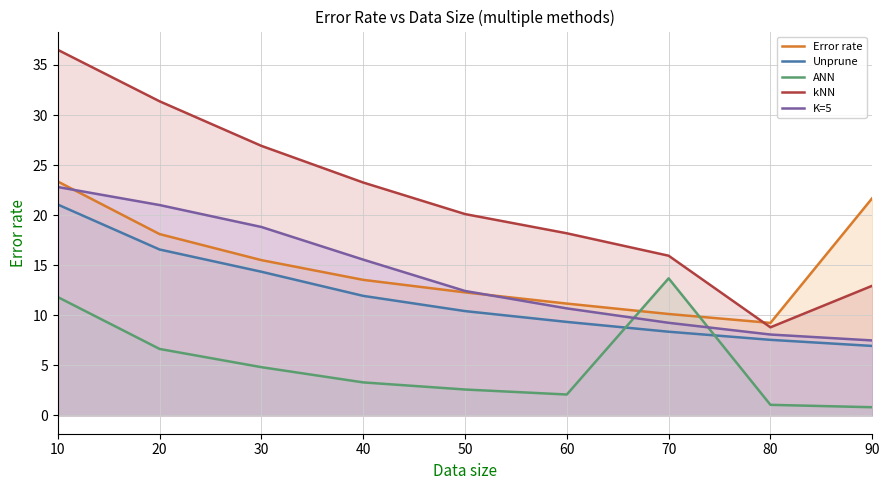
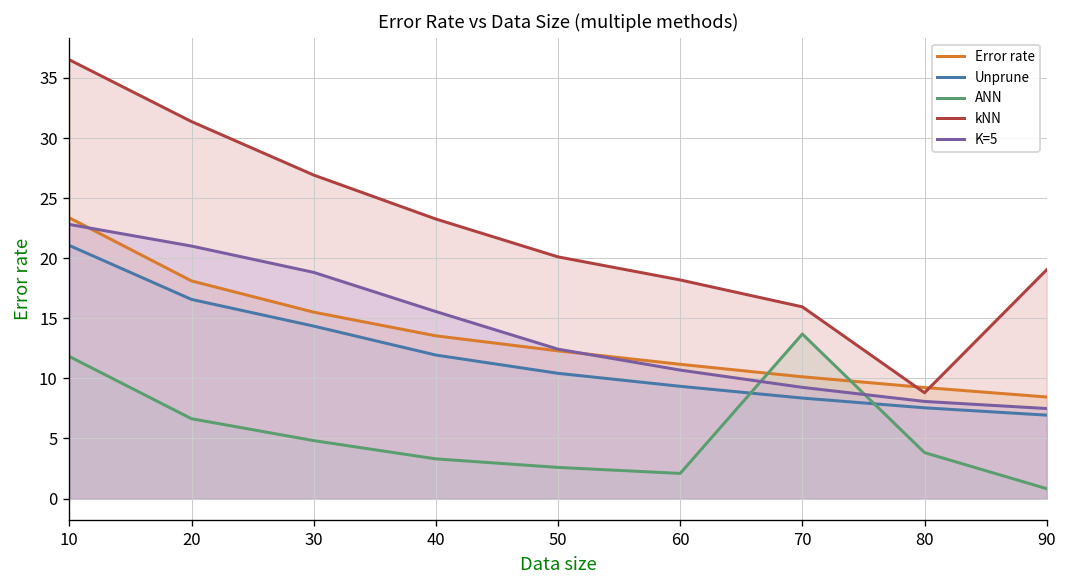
  {
    "Error rate": {
      "10": 23.4,
      "20": 18.1,
      "30": 15.5,
      "40": 13.5,
      "60": 11.2,
      "70": 10.1,
      "80": 9.2,
-     "90": 21.7
+     "90": 8.5
    },
    "ANN": {
      "10": 11.8,
      "20": 6.6,
      "30": 4.8,
      "40": 3.3,
      "50": 2.6,
      "60": 2.1,
      "70": 13.7,
-     "80": 1.1,
+     "80": 3.8,
      "90": 0.8
    },
    "kNN": {
      "10": 36.5,
      "20": 31.4,
      "30": 26.9,
      "40": 23.3,
      "50": 20.1,
      "60": 18.2,
      "70": 16.0,
      "80": 8.8,
-     "90": 13.0
+     "90": 19.0
    }
  }
